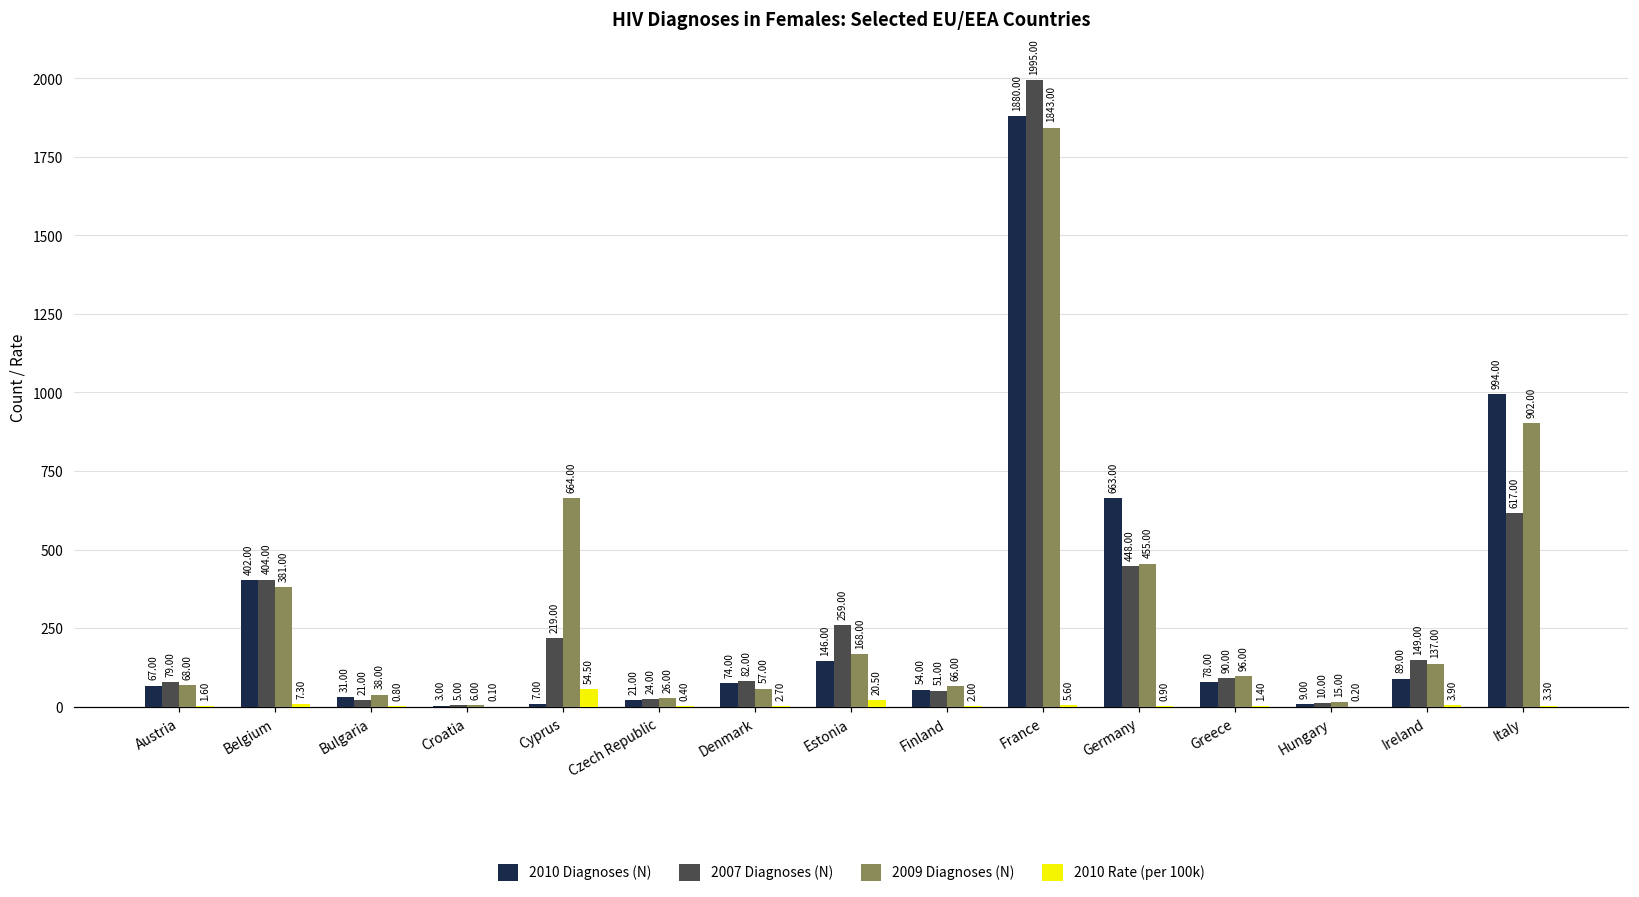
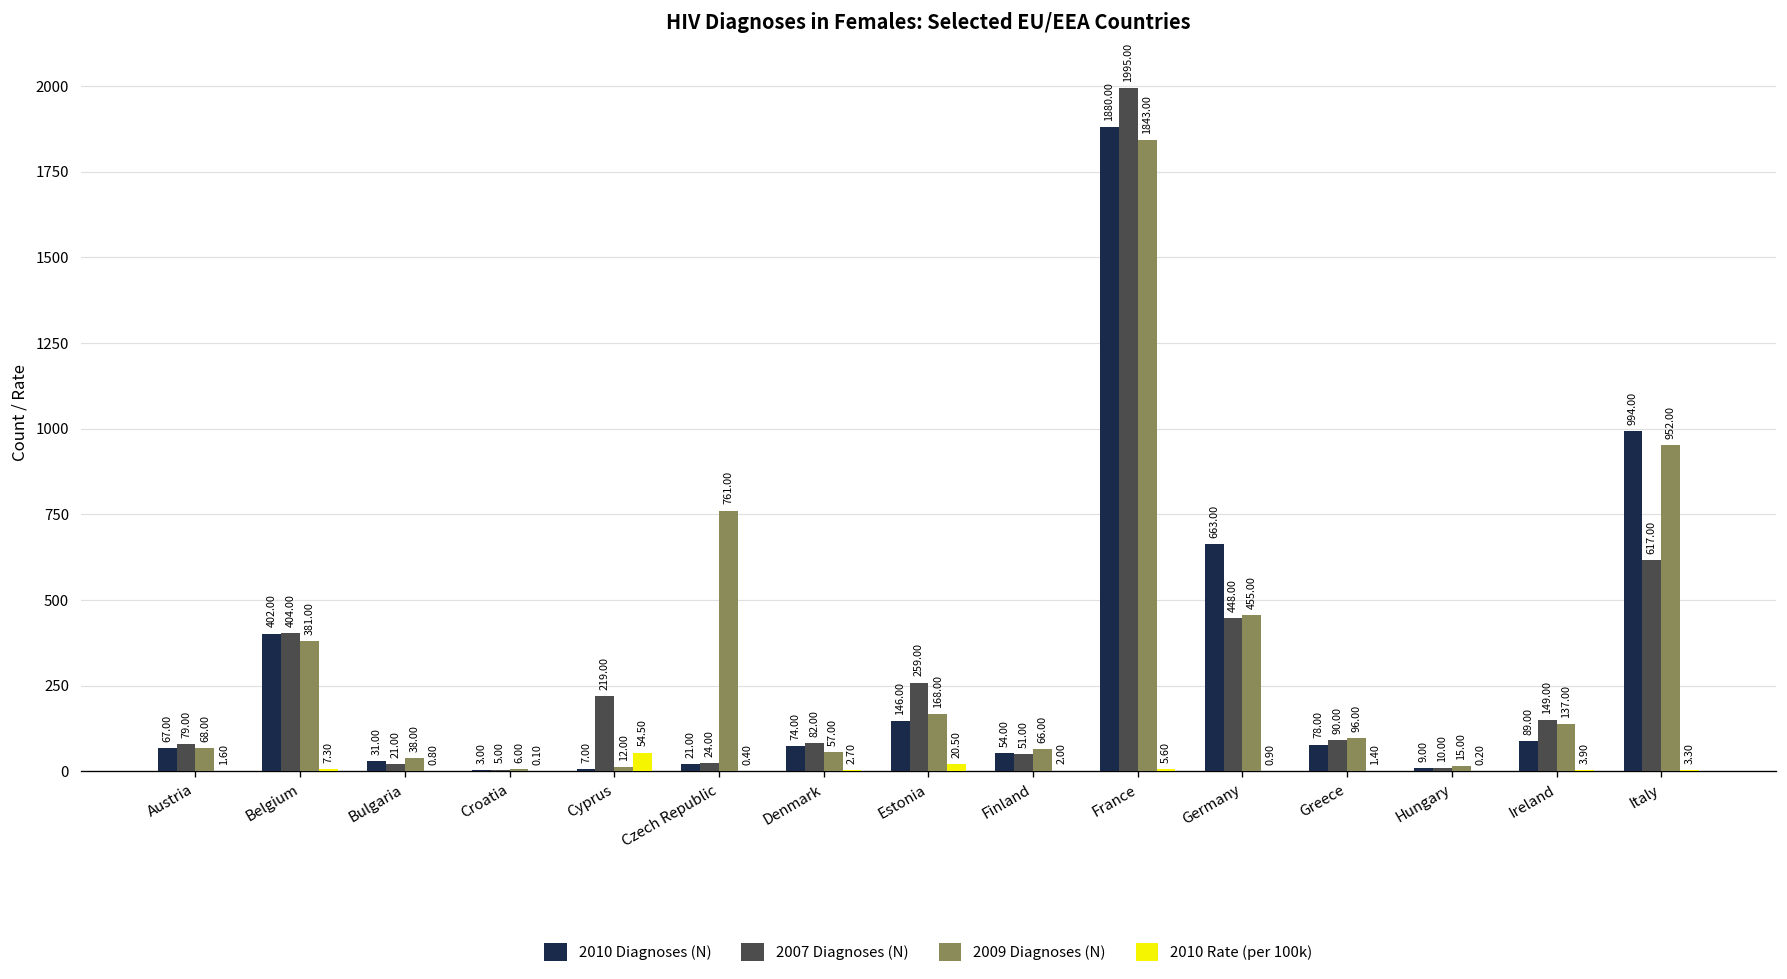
  {
    "2010 Diagnoses (N)": {
      "Austria": 67.00,
      "Belgium": 402.00,
      "Bulgaria": 31.00,
      "Croatia": 3.00,
      "Cyprus": 7.00,
      "Czech Republic": 21.00,
      "Denmark": 74.00,
      "Estonia": 146.00,
      "Finland": 54.00,
      "France": 1880.00,
      "Germany": 663.00,
      "Greece": 78.00,
      "Hungary": 9.00,
      "Ireland": 89.00,
      "Italy": 994.00
    },
    "2007 Diagnoses (N)": {
      "Austria": 79.00,
      "Belgium": 404.00,
      "Bulgaria": 21.00,
      "Croatia": 5.00,
      "Cyprus": 219.00,
      "Czech Republic": 24.00,
      "Denmark": 82.00,
      "Estonia": 259.00,
      "Finland": 51.00,
      "France": 1995.00,
      "Germany": 448.00,
      "Greece": 90.00,
      "Hungary": 10.00,
      "Ireland": 149.00,
      "Italy": 617.00
    },
    "2009 Diagnoses (N)": {
      "Austria": 68.00,
      "Belgium": 381.00,
      "Bulgaria": 38.00,
      "Croatia": 6.00,
-     "Cyprus": 664.00,
-     "Czech Republic": 26.00,
+     "Cyprus": 12.00,
+     "Czech Republic": 761.00,
      "Denmark": 57.00,
      "Estonia": 168.00,
      "Finland": 66.00,
      "France": 1843.00,
      "Germany": 455.00,
      "Greece": 96.00,
      "Hungary": 15.00,
      "Ireland": 137.00,
-     "Italy": 902.00
+     "Italy": 952.00
    },
    "2010 Rate (per 100k)": {
      "Austria": 1.60,
      "Belgium": 7.30,
      "Bulgaria": 0.80,
      "Croatia": 0.10,
      "Cyprus": 54.50,
      "Czech Republic": 0.40,
      "Denmark": 2.70,
      "Estonia": 20.50,
      "Finland": 2.00,
      "France": 5.60,
      "Germany": 0.90,
      "Greece": 1.40,
      "Hungary": 0.20,
      "Ireland": 3.90,
      "Italy": 3.30
    }
  }
